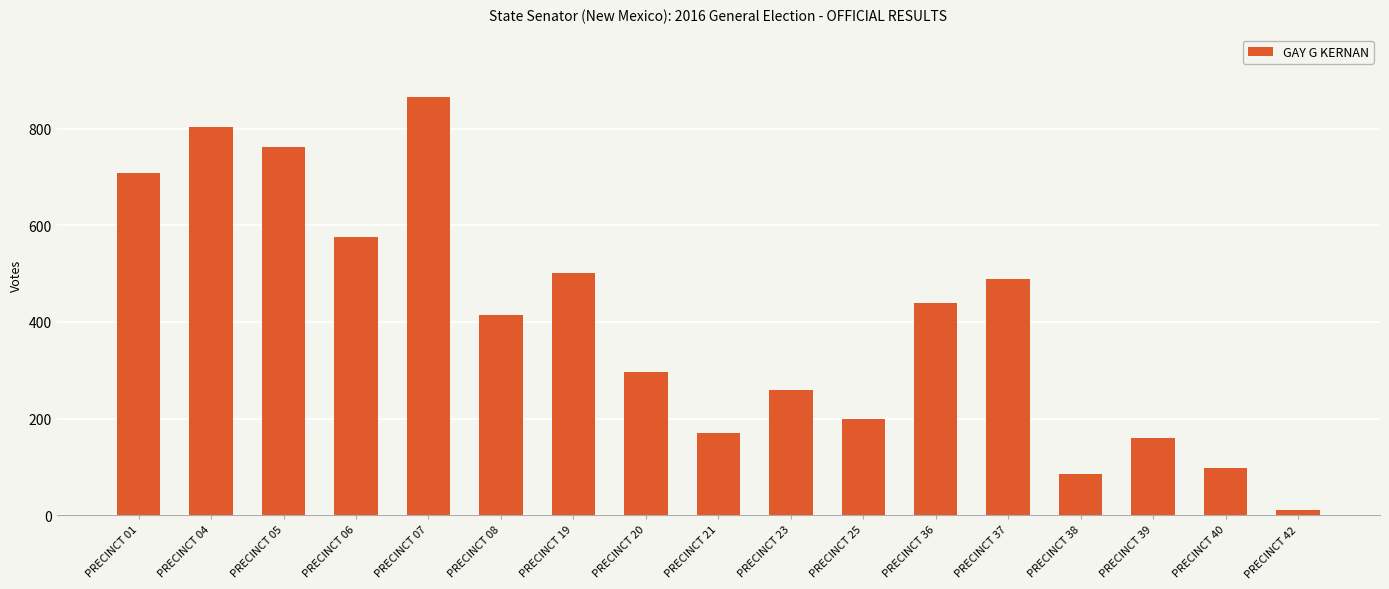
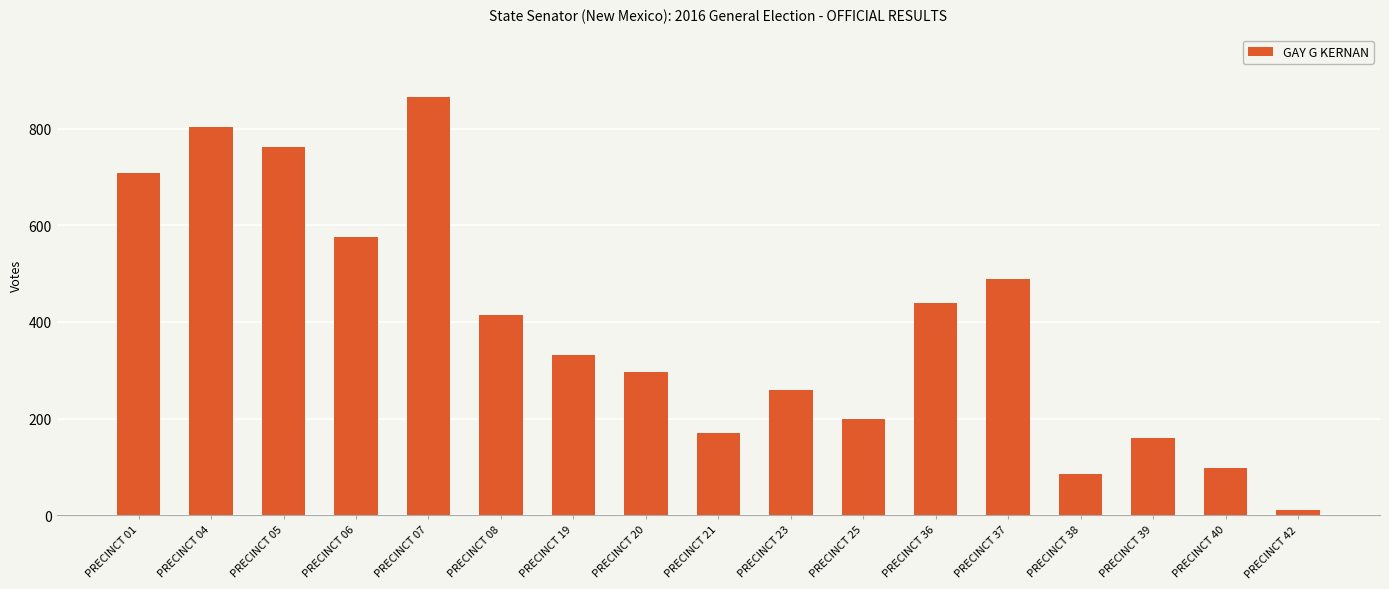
  {
    "PRECINCT 01": 710,
    "PRECINCT 04": 800,
    "PRECINCT 05": 760,
    "PRECINCT 06": 580,
    "PRECINCT 07": 870,
    "PRECINCT 08": 410,
-   "PRECINCT 19": 500,
+   "PRECINCT 19": 330,
    "PRECINCT 20": 300,
    "PRECINCT 21": 170,
    "PRECINCT 23": 260,
    "PRECINCT 25": 200,
    "PRECINCT 36": 440,
    "PRECINCT 37": 490,
    "PRECINCT 38": 90,
    "PRECINCT 39": 160,
    "PRECINCT 40": 100,
    "PRECINCT 42": 10
  }
